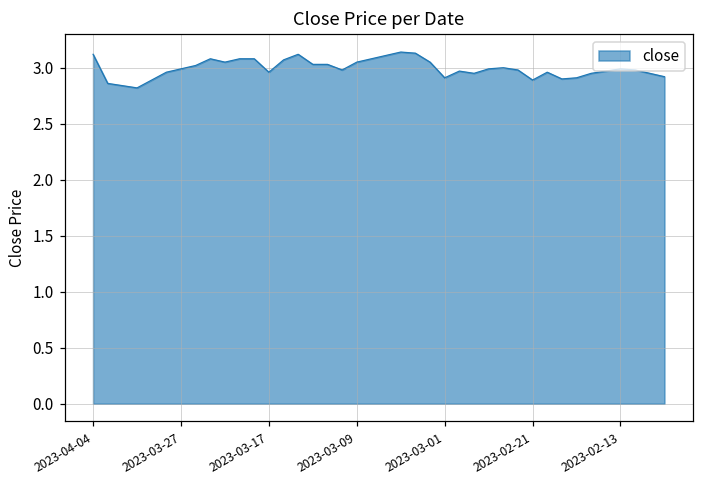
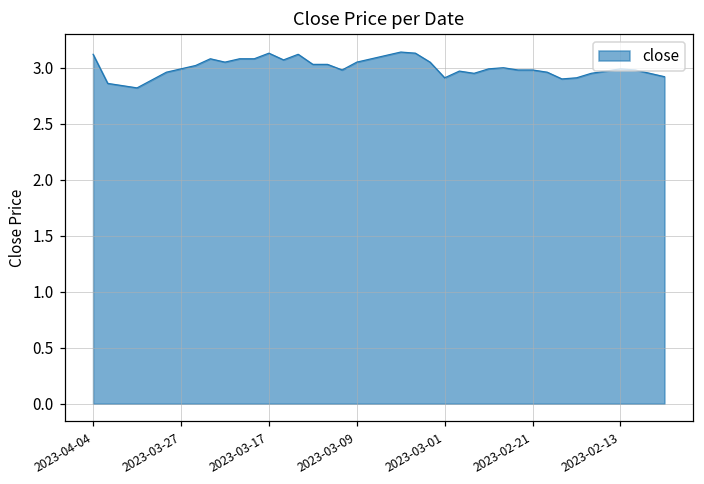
  {
    "2023-04-04": 3.12,
    "2023-03-27": 2.99,
-   "2023-03-17": 2.96,
+   "2023-03-17": 3.13,
    "2023-03-09": 3.05,
    "2023-03-01": 2.91,
-   "2023-02-21": 2.89
+   "2023-02-21": 2.98
  }
